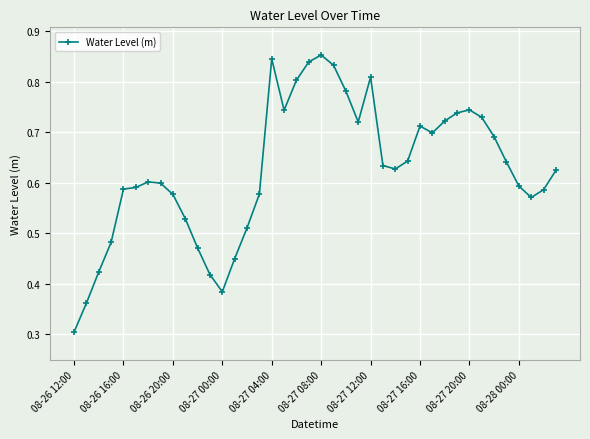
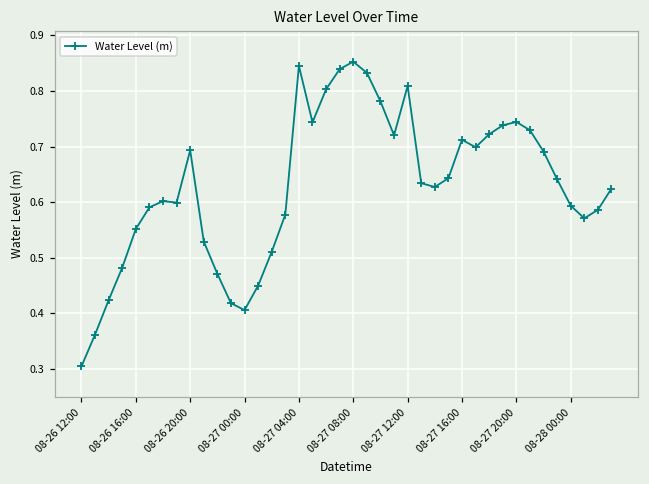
  {
    "08-26 12:00": 0.30,
-   "08-26 16:00": 0.59,
-   "08-26 20:00": 0.58,
-   "08-27 00:00": 0.38,
+   "08-26 16:00": 0.55,
+   "08-26 20:00": 0.69,
+   "08-27 00:00": 0.41,
    "08-27 04:00": 0.85,
    "08-27 08:00": 0.85,
    "08-27 12:00": 0.81,
    "08-27 16:00": 0.71,
    "08-27 20:00": 0.74,
    "08-28 00:00": 0.59
  }
